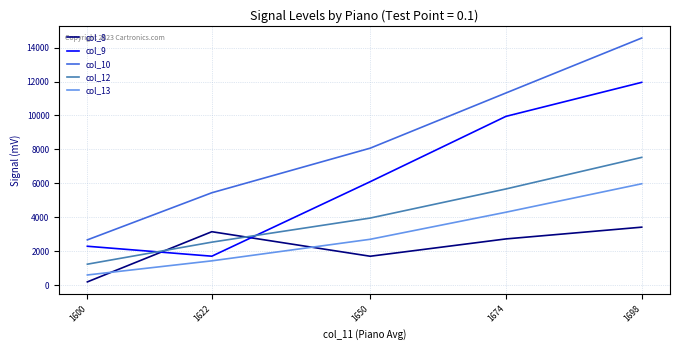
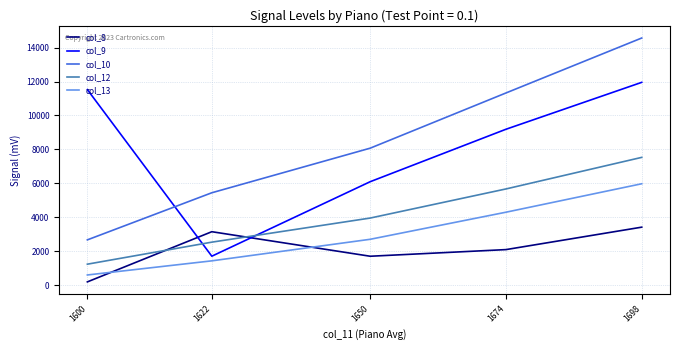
  {
    "col_8": {
      "1600": 200,
      "1622": 3100,
      "1650": 1700,
-     "1674": 2700,
+     "1674": 2100,
      "1698": 3400
    },
    "col_9": {
-     "1600": 2300,
+     "1600": 11500,
      "1622": 1700,
      "1650": 6100,
-     "1674": 9900,
+     "1674": 9200,
      "1698": 12000
    }
  }
